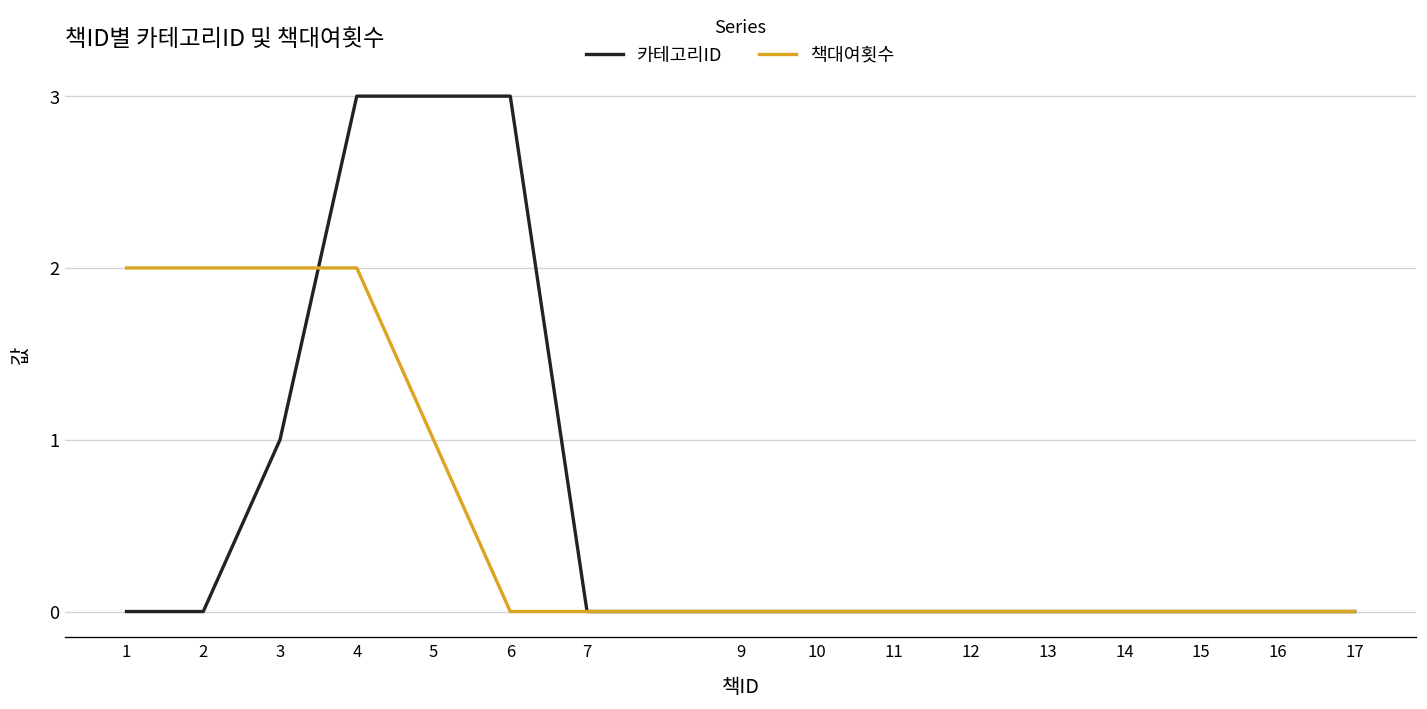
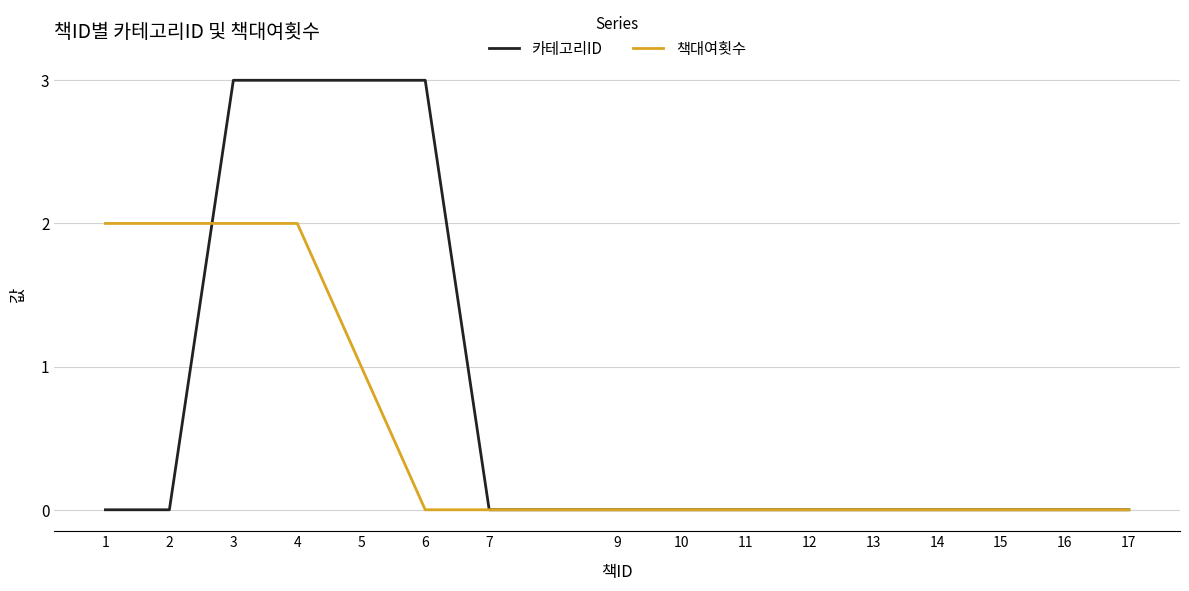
  {
    "카테고리ID": {
      "1": 0,
      "2": 0,
-     "3": 1,
+     "3": 3,
      "4": 3,
      "5": 3,
      "6": 3
    },
    "책대여횟수": {
      "1": 2,
      "2": 2,
      "3": 2,
      "4": 2,
      "5": 1,
      "6": 0
    }
  }
